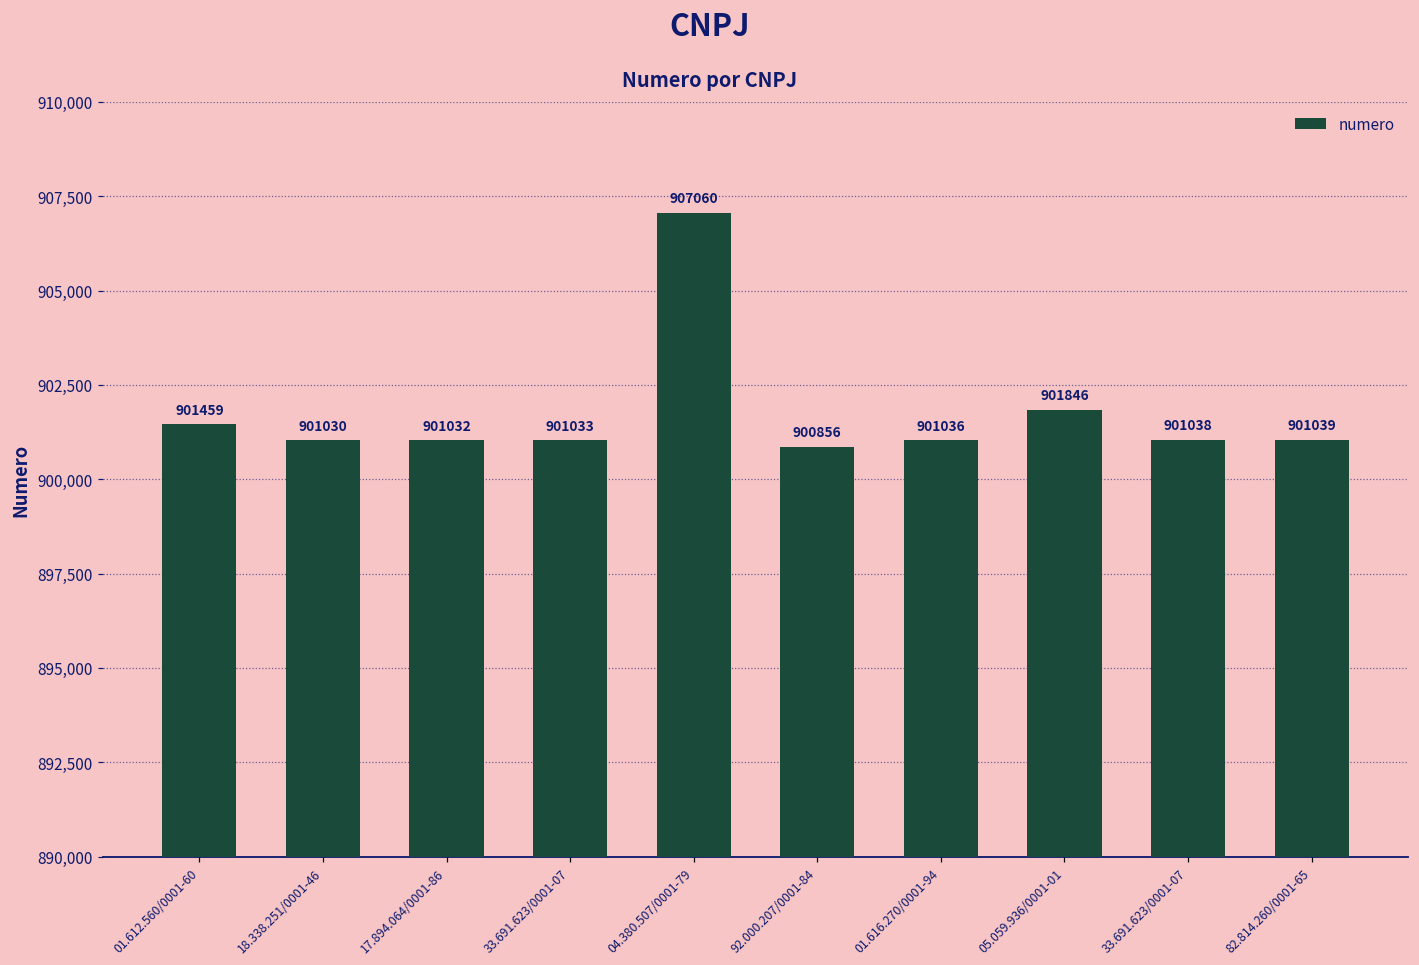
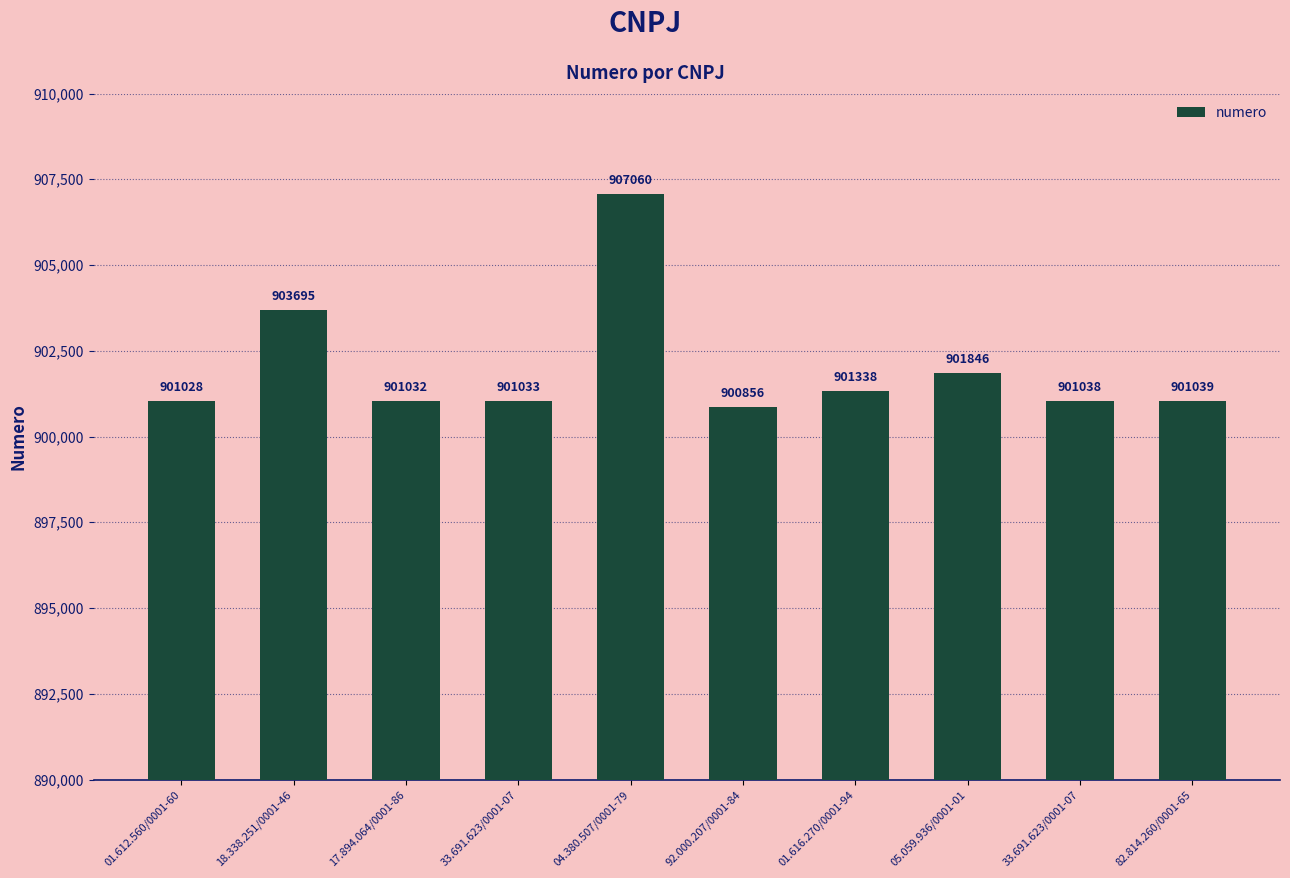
  {
-   "01.612.560/0001-60": 901459,
-   "18.338.251/0001-46": 901030,
+   "01.612.560/0001-60": 901028,
+   "18.338.251/0001-46": 903695,
    "17.894.064/0001-86": 901032,
    "04.380.507/0001-79": 907060,
    "92.000.207/0001-84": 900856,
-   "01.616.270/0001-94": 901036,
+   "01.616.270/0001-94": 901338,
    "05.059.936/0001-01": 901846,
    "82.814.260/0001-65": 901039
  }
